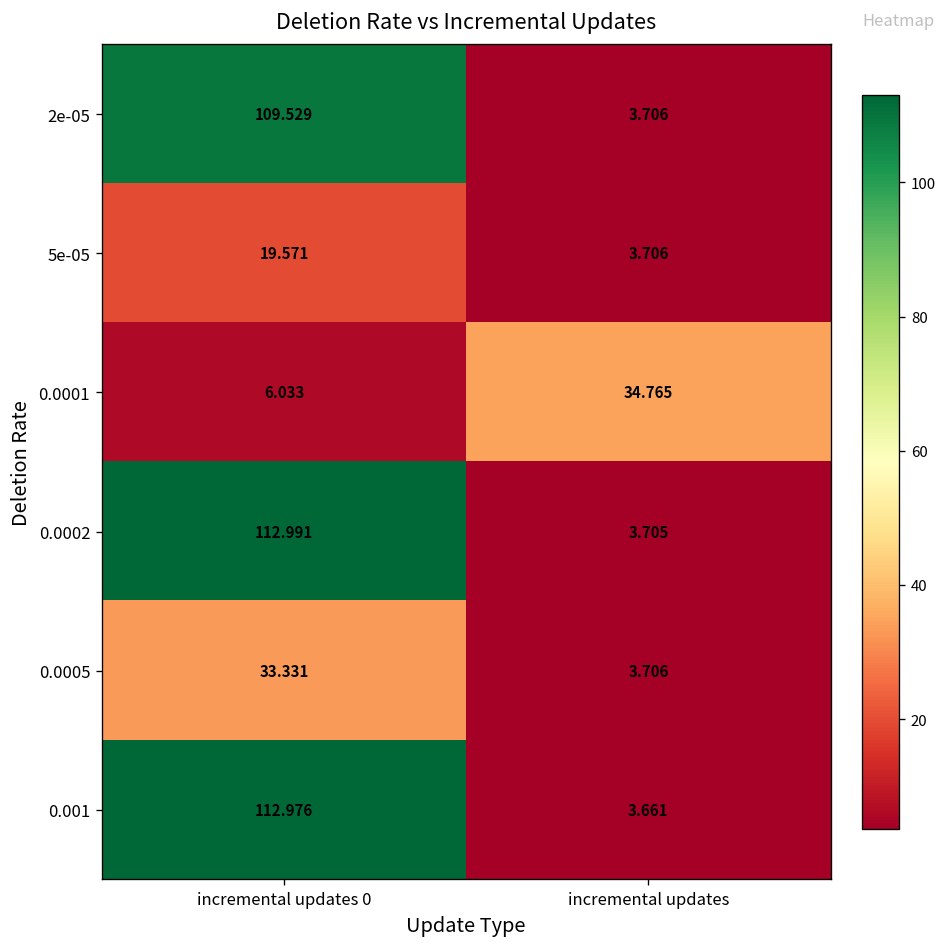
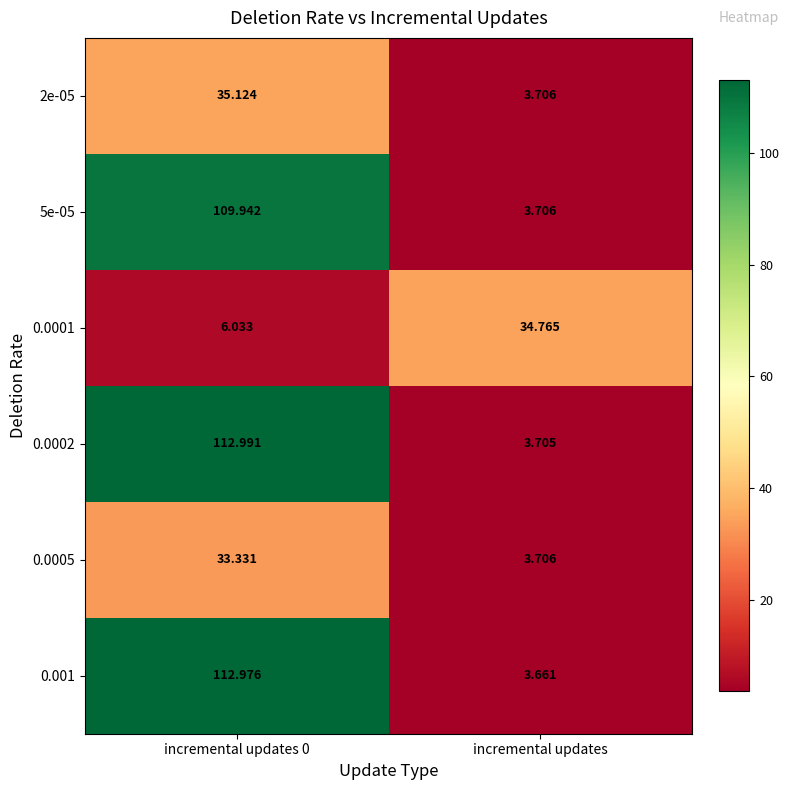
  {
    "2e-05": {
-     "incremental updates 0": 109.529,
+     "incremental updates 0": 35.124,
      "incremental updates": 3.706
    },
    "5e-05": {
-     "incremental updates 0": 19.571,
+     "incremental updates 0": 109.942,
      "incremental updates": 3.706
    },
    "0.0001": {
      "incremental updates 0": 6.033,
      "incremental updates": 34.765
    },
    "0.0002": {
      "incremental updates 0": 112.991,
      "incremental updates": 3.705
    },
    "0.0005": {
      "incremental updates 0": 33.331,
      "incremental updates": 3.706
    },
    "0.001": {
      "incremental updates 0": 112.976,
      "incremental updates": 3.661
    }
  }
